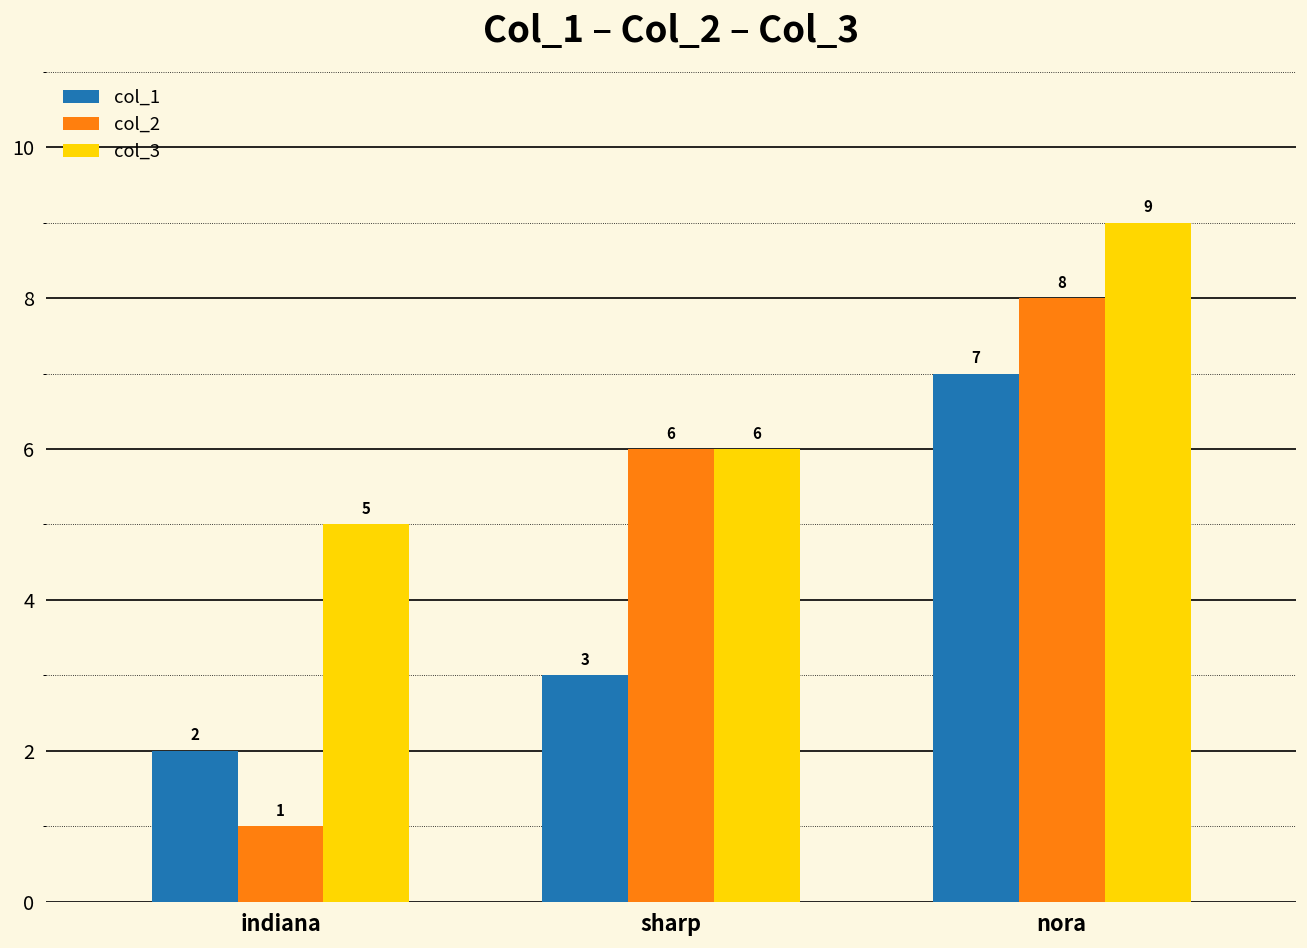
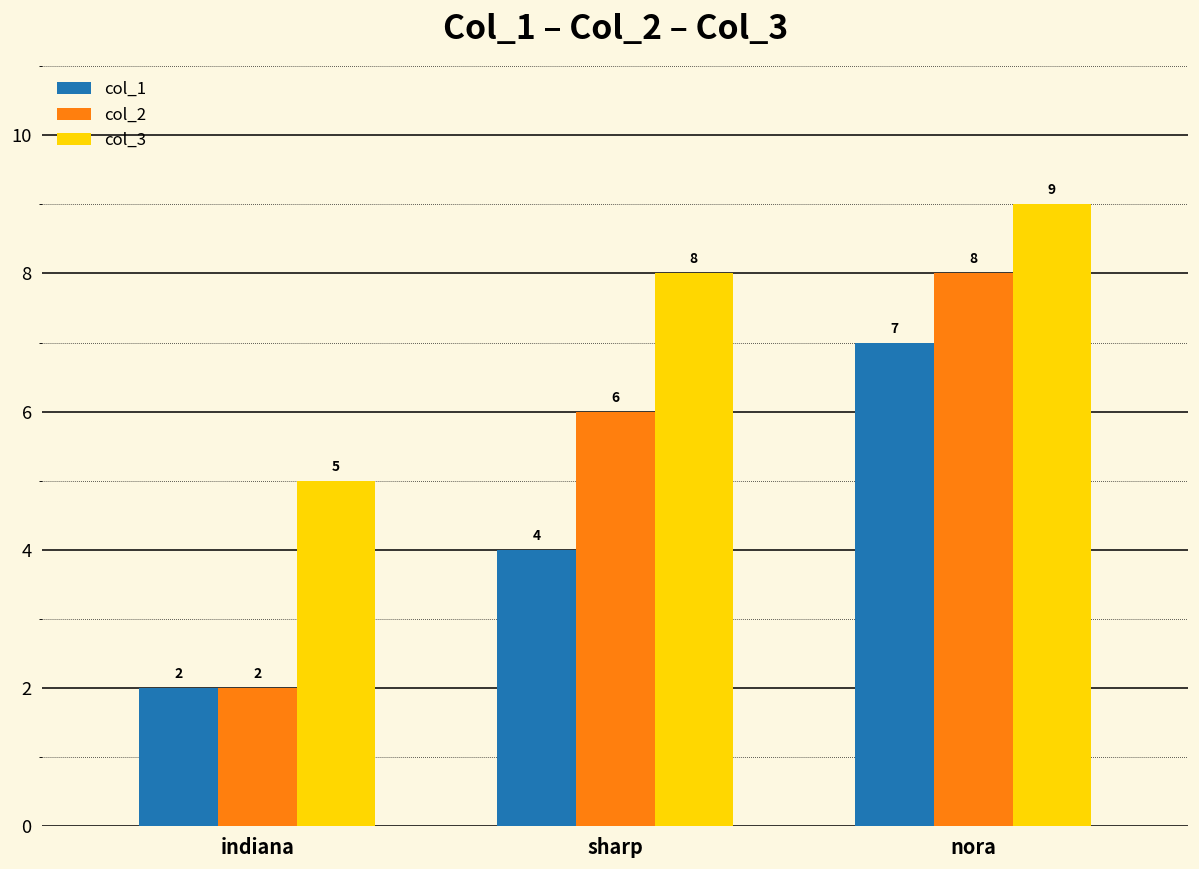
  {
    "col_1": {
      "indiana": 2,
-     "sharp": 3,
+     "sharp": 4,
      "nora": 7
    },
    "col_2": {
-     "indiana": 1,
+     "indiana": 2,
      "sharp": 6,
      "nora": 8
    },
    "col_3": {
      "indiana": 5,
-     "sharp": 6,
+     "sharp": 8,
      "nora": 9
    }
  }
